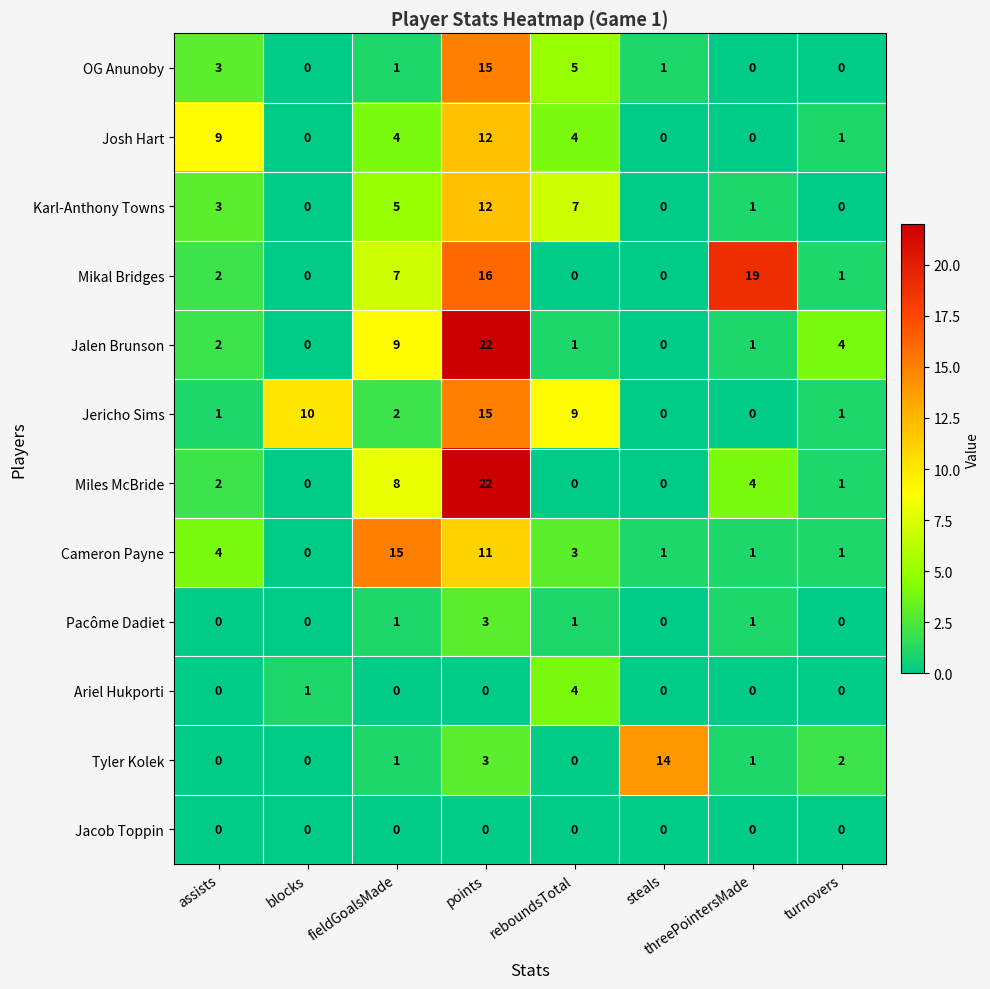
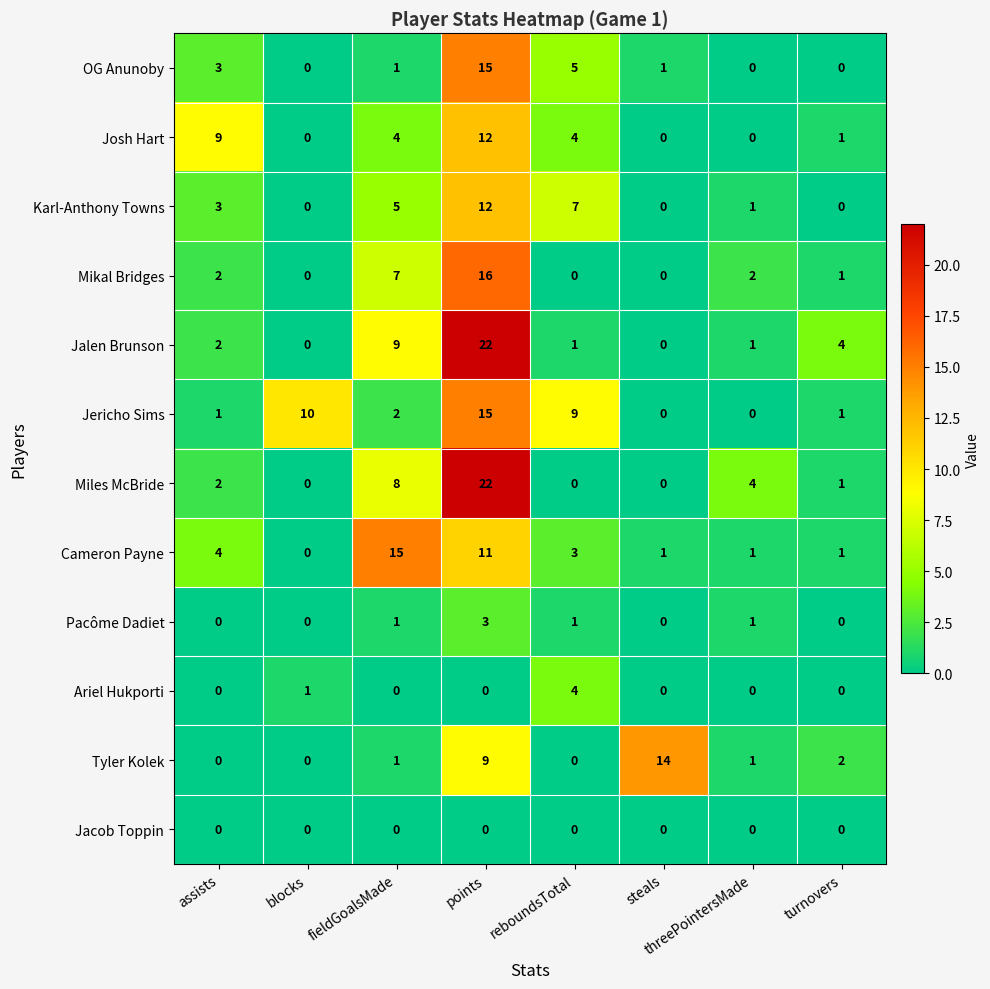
  {
    "OG Anunoby": {
      "assists": 3,
      "blocks": 0,
      "fieldGoalsMade": 1,
      "points": 15,
      "reboundsTotal": 5,
      "steals": 1,
      "threePointersMade": 0,
      "turnovers": 0
    },
    "Josh Hart": {
      "assists": 9,
      "blocks": 0,
      "fieldGoalsMade": 4,
      "points": 12,
      "reboundsTotal": 4,
      "steals": 0,
      "threePointersMade": 0,
      "turnovers": 1
    },
    "Karl-Anthony Towns": {
      "assists": 3,
      "blocks": 0,
      "fieldGoalsMade": 5,
      "points": 12,
      "reboundsTotal": 7,
      "steals": 0,
      "threePointersMade": 1,
      "turnovers": 0
    },
    "Mikal Bridges": {
      "assists": 2,
      "blocks": 0,
      "fieldGoalsMade": 7,
      "points": 16,
      "reboundsTotal": 0,
      "steals": 0,
-     "threePointersMade": 19,
+     "threePointersMade": 2,
      "turnovers": 1
    },
    "Jalen Brunson": {
      "assists": 2,
      "blocks": 0,
      "fieldGoalsMade": 9,
      "points": 22,
      "reboundsTotal": 1,
      "steals": 0,
      "threePointersMade": 1,
      "turnovers": 4
    },
    "Jericho Sims": {
      "assists": 1,
      "blocks": 10,
      "fieldGoalsMade": 2,
      "points": 15,
      "reboundsTotal": 9,
      "steals": 0,
      "threePointersMade": 0,
      "turnovers": 1
    },
    "Miles McBride": {
      "assists": 2,
      "blocks": 0,
      "fieldGoalsMade": 8,
      "points": 22,
      "reboundsTotal": 0,
      "steals": 0,
      "threePointersMade": 4,
      "turnovers": 1
    },
    "Cameron Payne": {
      "assists": 4,
      "blocks": 0,
      "fieldGoalsMade": 15,
      "points": 11,
      "reboundsTotal": 3,
      "steals": 1,
      "threePointersMade": 1,
      "turnovers": 1
    },
    "Pacôme Dadiet": {
      "assists": 0,
      "blocks": 0,
      "fieldGoalsMade": 1,
      "points": 3,
      "reboundsTotal": 1,
      "steals": 0,
      "threePointersMade": 1,
      "turnovers": 0
    },
    "Ariel Hukporti": {
      "assists": 0,
      "blocks": 1,
      "fieldGoalsMade": 0,
      "points": 0,
      "reboundsTotal": 4,
      "steals": 0,
      "threePointersMade": 0,
      "turnovers": 0
    },
    "Tyler Kolek": {
      "assists": 0,
      "blocks": 0,
      "fieldGoalsMade": 1,
-     "points": 3,
+     "points": 9,
      "reboundsTotal": 0,
      "steals": 14,
      "threePointersMade": 1,
      "turnovers": 2
    },
    "Jacob Toppin": {
      "assists": 0,
      "blocks": 0,
      "fieldGoalsMade": 0,
      "points": 0,
      "reboundsTotal": 0,
      "steals": 0,
      "threePointersMade": 0,
      "turnovers": 0
    }
  }
